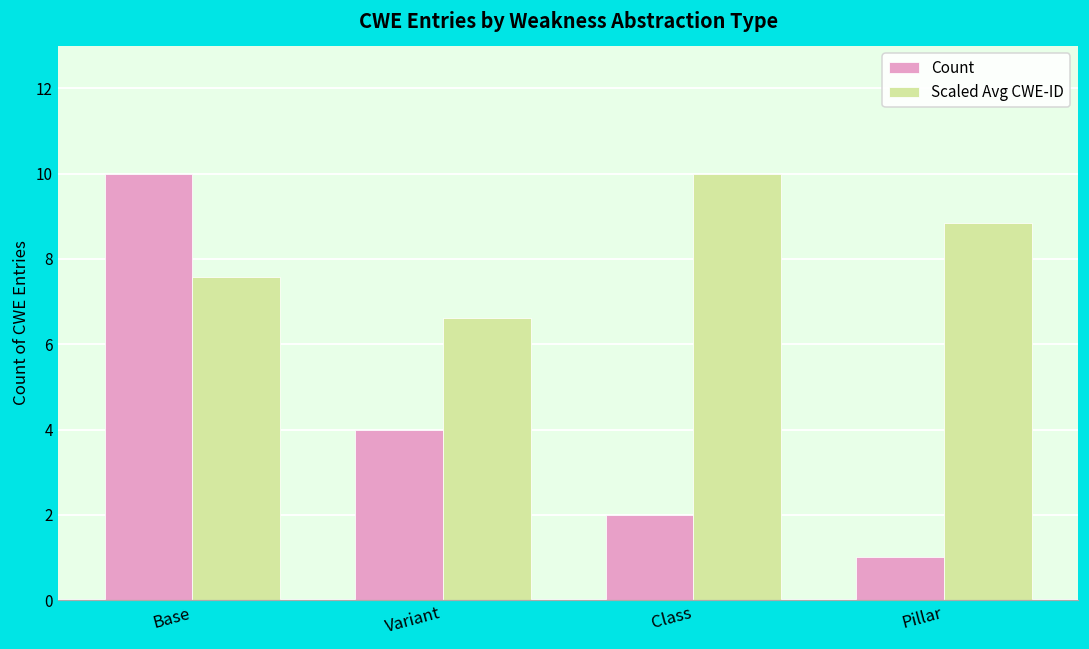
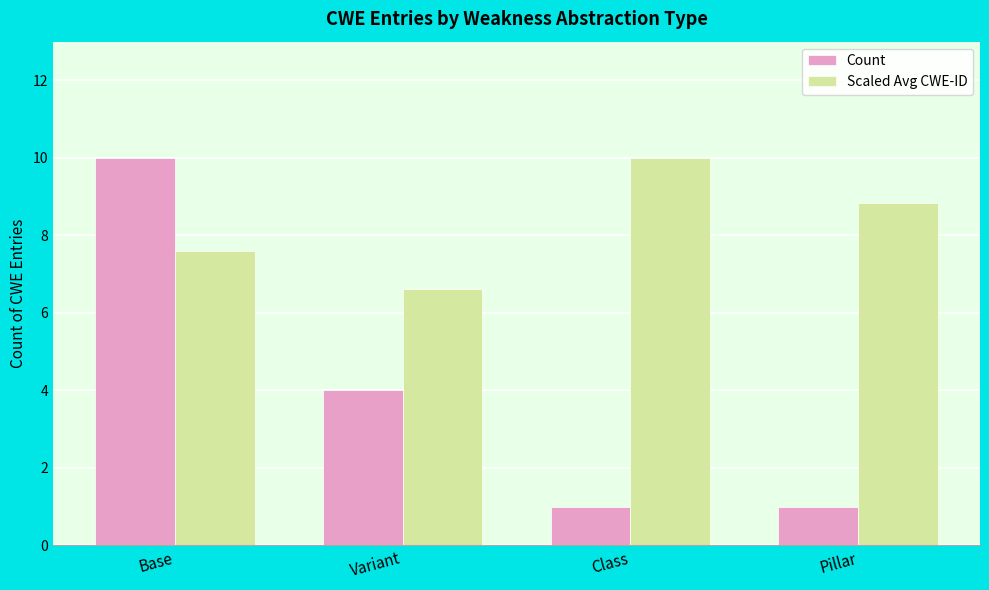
  {
    "Count": {
      "Base": 10,
      "Variant": 4,
-     "Class": 2,
+     "Class": 1,
      "Pillar": 1
    },
    "Scaled Avg CWE-ID": {
      "Base": 7.6,
      "Variant": 6.6,
      "Class": 10,
      "Pillar": 8.8
    }
  }
